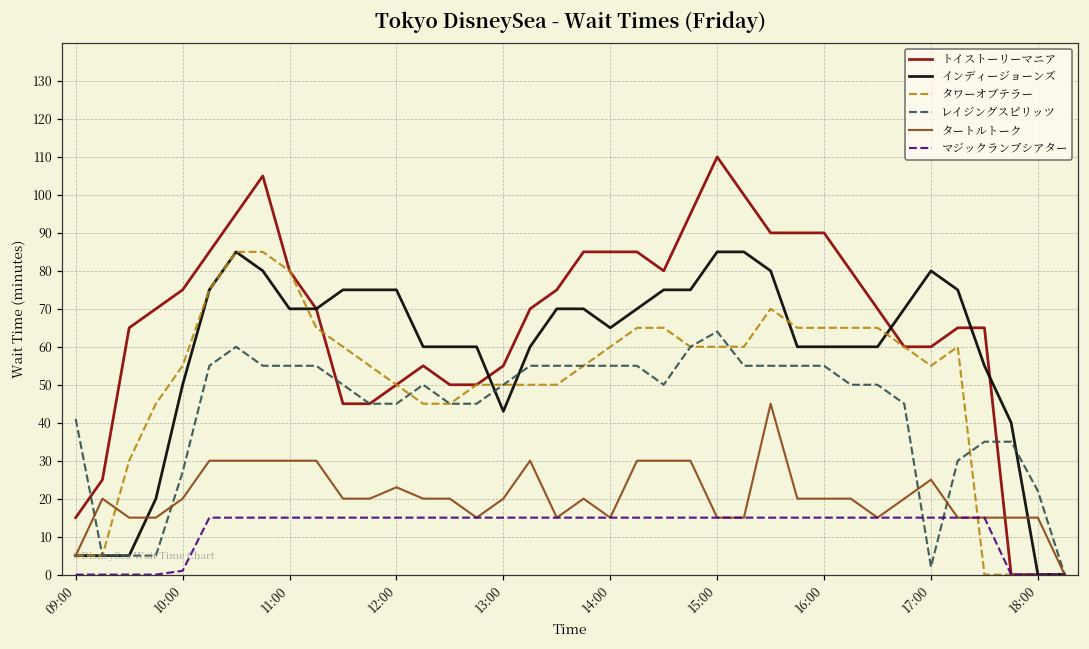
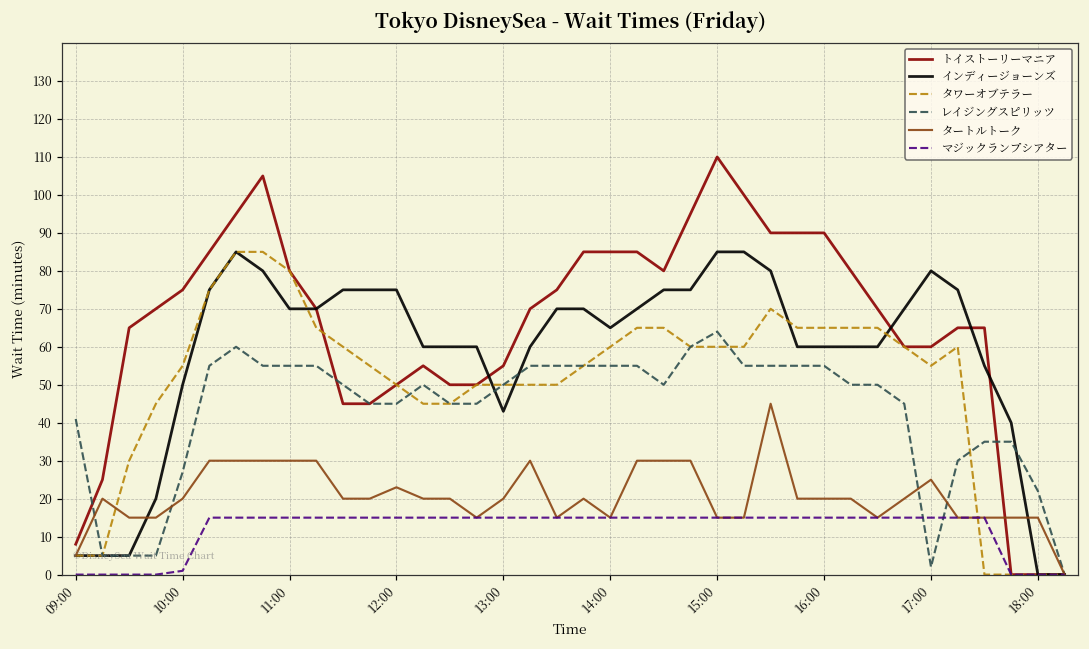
  {
    "トイストーリーマニア": {
-     "09:00": 15,
+     "09:00": 8,
      "10:00": 75,
      "13:00": 55,
      "14:00": 85,
      "15:00": 110,
      "16:00": 90,
      "17:00": 60
    },
    "インディージョーンズ": {
      "10:00": 50,
      "11:00": 70,
      "12:00": 75,
      "13:00": 43,
      "14:00": 65,
      "15:00": 85,
      "16:00": 60,
      "17:00": 80
    },
    "タワーオブテラー": {
      "10:00": 55,
      "14:00": 60,
      "15:00": 60,
      "16:00": 65,
      "17:00": 55
    },
    "レイジングスピリッツ": {
      "09:00": 41,
      "10:00": 27,
      "11:00": 55,
      "12:00": 45,
      "14:00": 55,
      "15:00": 64,
      "16:00": 55,
      "17:00": 2,
      "18:00": 22
    },
    "タートルトーク": {
      "10:00": 20,
      "11:00": 30,
      "12:00": 23,
      "13:00": 20,
      "16:00": 20,
      "17:00": 25,
      "18:00": 15
    },
    "マジックランプシアター": {
      "09:00": 0,
      "10:00": 1,
      "11:00": 15,
      "12:00": 15,
      "13:00": 15,
      "16:00": 15,
      "17:00": 15
    }
  }
